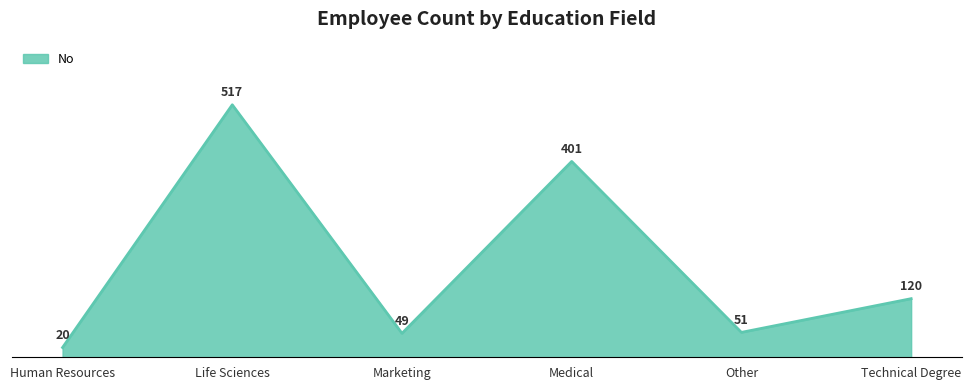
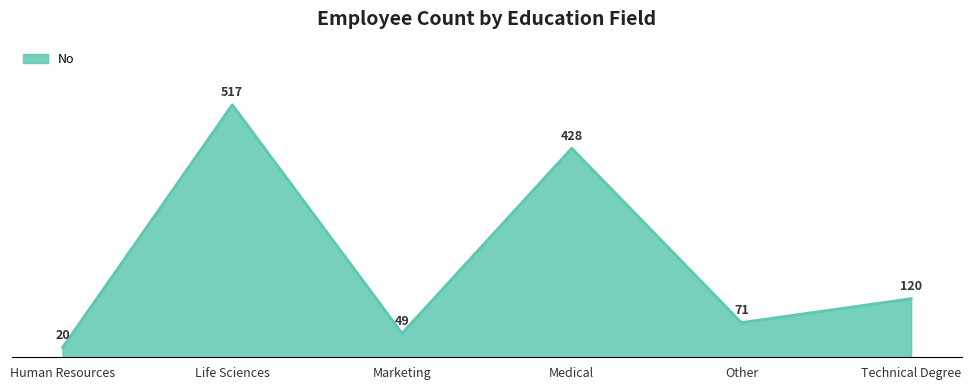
  {
    "Human Resources": 20,
    "Life Sciences": 517,
    "Marketing": 49,
-   "Medical": 401,
-   "Other": 51,
+   "Medical": 428,
+   "Other": 71,
    "Technical Degree": 120
  }
